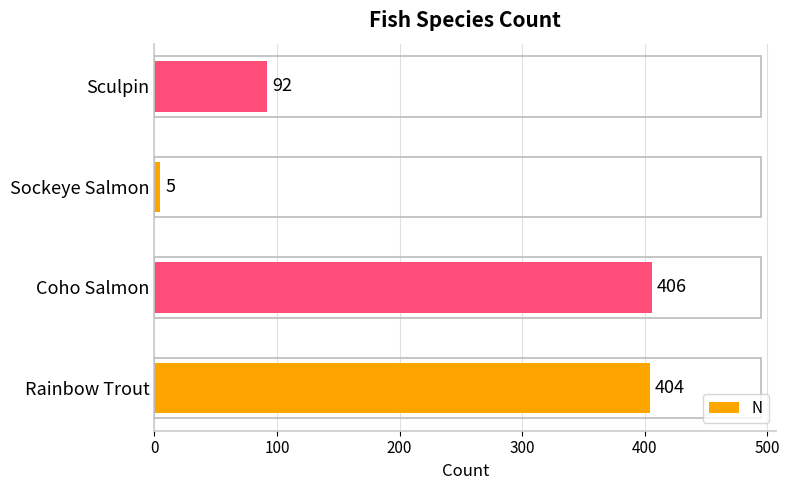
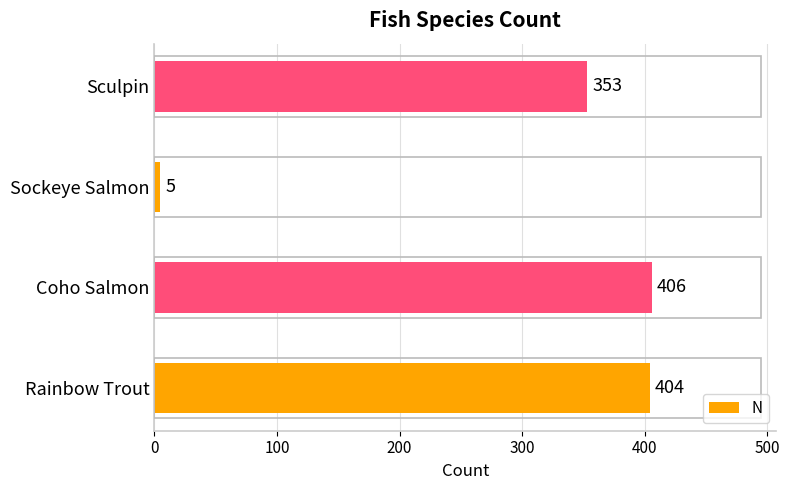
  {
-   "Sculpin": 92,
+   "Sculpin": 353,
    "Sockeye Salmon": 5,
    "Coho Salmon": 406,
    "Rainbow Trout": 404
  }
